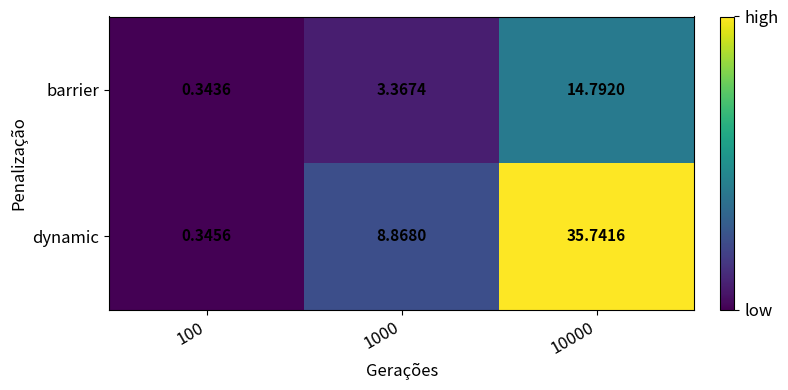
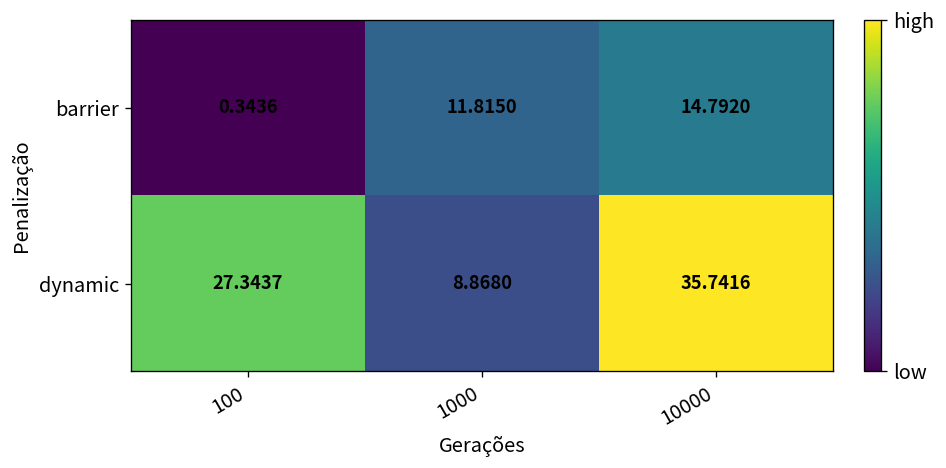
  {
    "barrier": {
      "100": 0.3436,
-     "1000": 3.3674,
+     "1000": 11.8150,
      "10000": 14.7920
    },
    "dynamic": {
-     "100": 0.3456,
+     "100": 27.3437,
      "1000": 8.8680,
      "10000": 35.7416
    }
  }
